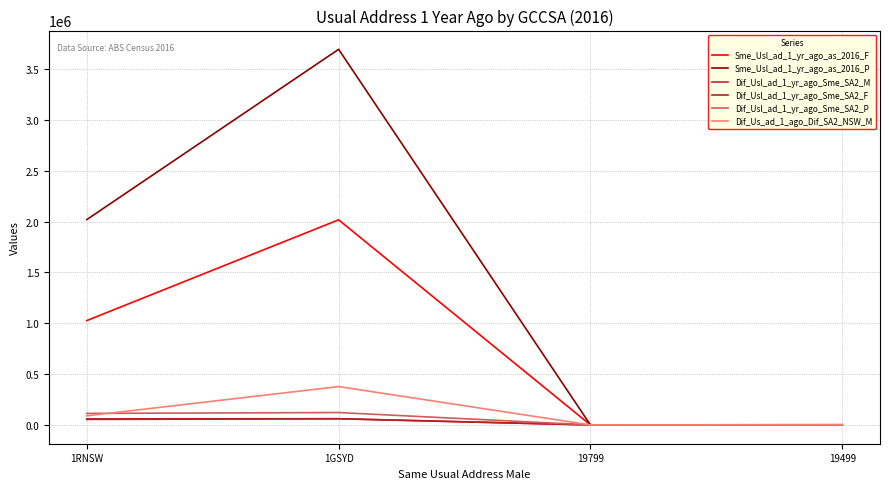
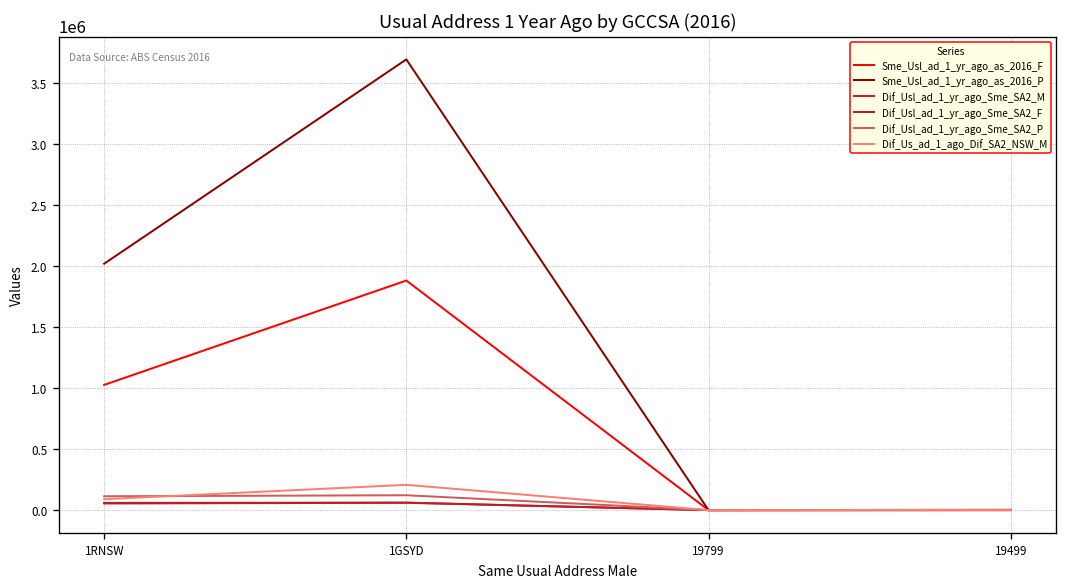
  {
    "Sme_Usl_ad_1_yr_ago_as_2016_F": {
      "1RNSW": 1030000,
-     "1GSYD": 2020000
+     "1GSYD": 1880000
    },
    "Sme_Usl_ad_1_yr_ago_as_2016_P": {
      "1RNSW": 2020000,
      "1GSYD": 3700000
    },
    "Dif_Usl_ad_1_yr_ago_Sme_SA2_F": {
      "1GSYD": 60000
    },
    "Dif_Usl_ad_1_yr_ago_Sme_SA2_P": {
      "1GSYD": 120000
    },
    "Dif_Us_ad_1_ago_Dif_SA2_NSW_M": {
-     "1GSYD": 380000
+     "1GSYD": 210000
    }
  }
